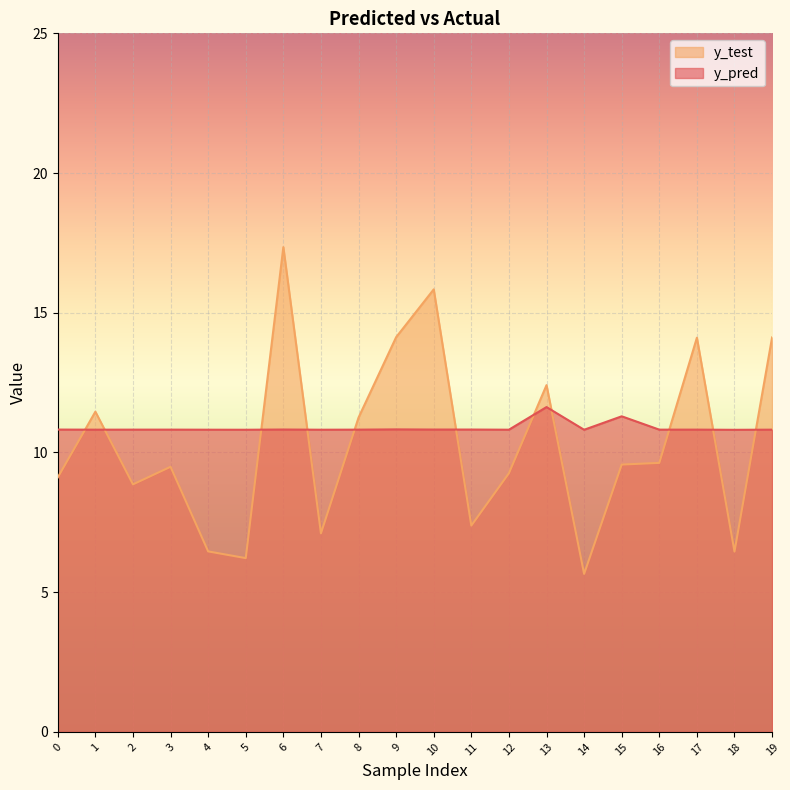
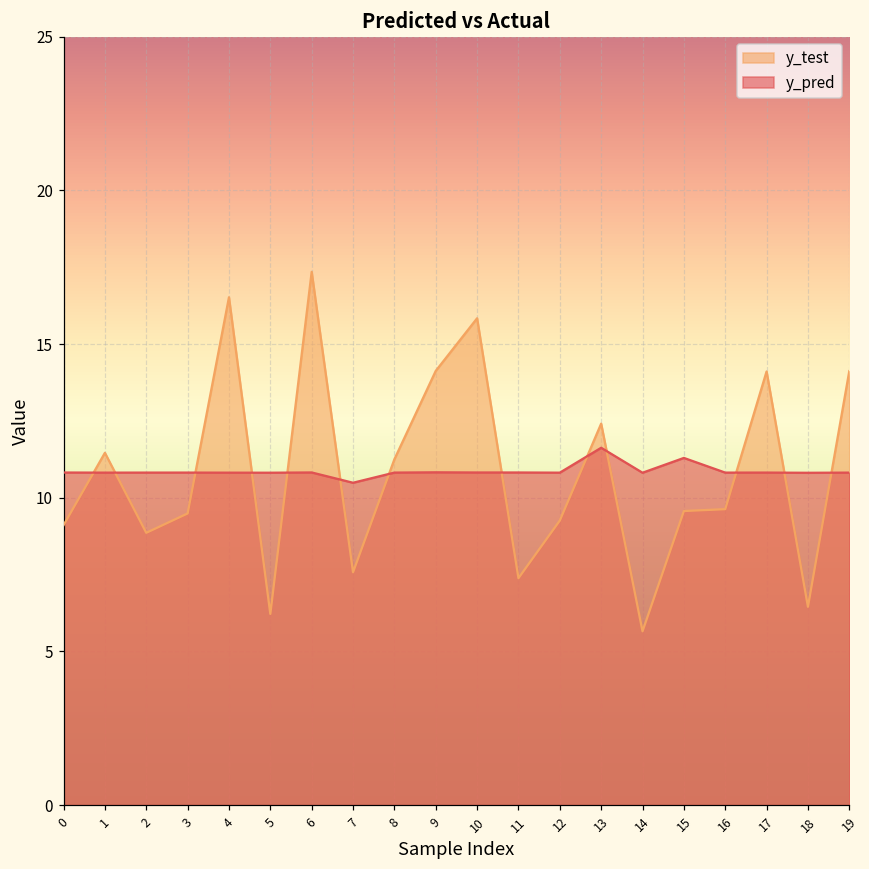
  {
    "y_test": {
      "0": 9.1,
      "1": 11.5,
      "2": 8.9,
      "3": 9.5,
-     "4": 6.5,
+     "4": 16.5,
      "5": 6.2,
      "6": 17.3,
-     "7": 7.1,
+     "7": 7.6,
      "8": 11.2,
      "9": 14.1,
      "10": 15.8,
      "11": 7.4,
      "12": 9.3,
      "13": 12.4,
      "14": 5.7,
      "15": 9.6,
      "16": 9.6,
      "17": 14.1,
      "18": 6.5,
      "19": 14.1
    },
    "y_pred": {
      "0": 10.8,
      "1": 10.8,
      "2": 10.8,
      "3": 10.8,
      "4": 10.8,
      "5": 10.8,
      "6": 10.8,
-     "7": 10.8,
+     "7": 10.5,
      "8": 10.8,
      "9": 10.8,
      "10": 10.8,
      "11": 10.8,
      "12": 10.8,
      "13": 11.6,
      "14": 10.8,
      "15": 11.3,
      "16": 10.8,
      "17": 10.8,
      "18": 10.8,
      "19": 10.8
    }
  }
